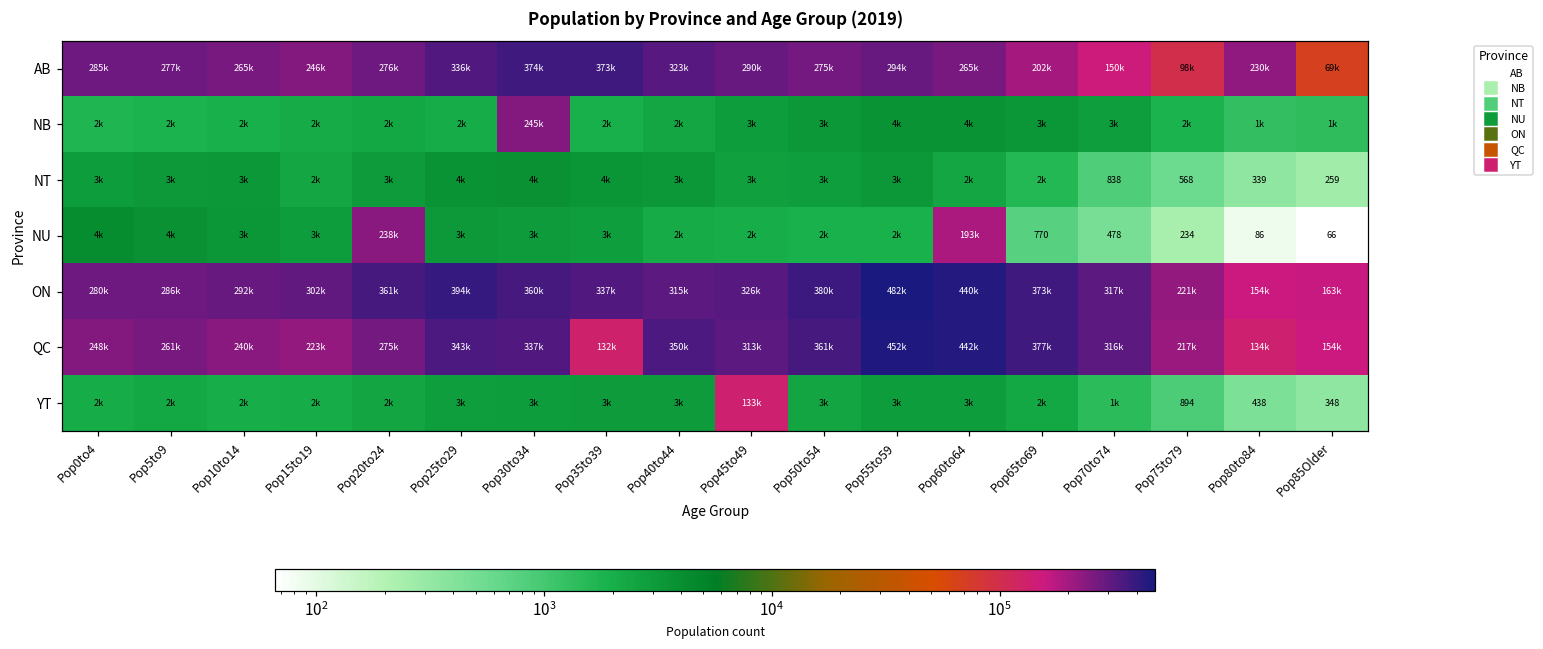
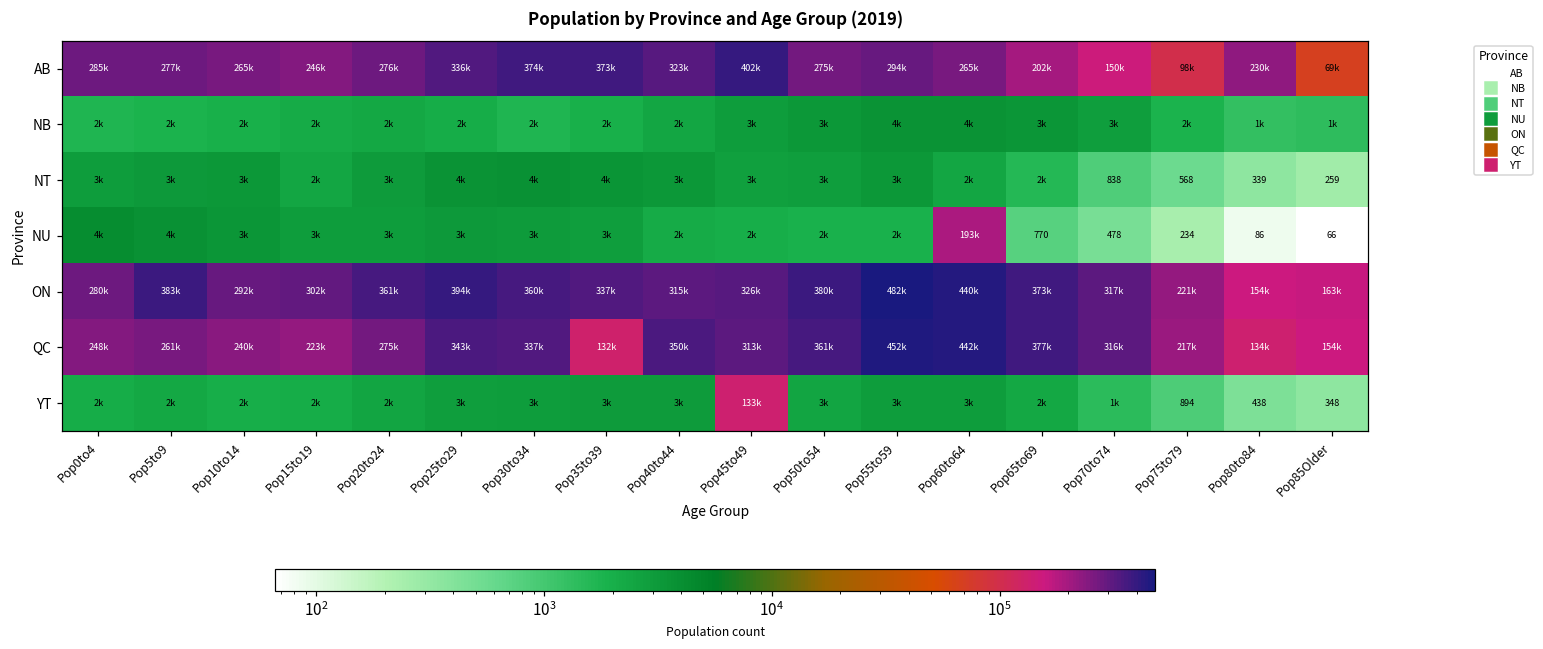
  {
    "AB": {
      "Pop0to4": "285k",
      "Pop5to9": "277k",
      "Pop10to14": "265k",
      "Pop15to19": "246k",
      "Pop20to24": "276k",
      "Pop25to29": "336k",
      "Pop30to34": "374k",
      "Pop35to39": "373k",
      "Pop40to44": "323k",
-     "Pop45to49": "290k",
+     "Pop45to49": "402k",
      "Pop50to54": "275k",
      "Pop55to59": "294k",
      "Pop60to64": "265k",
      "Pop65to69": "202k",
      "Pop70to74": "150k",
      "Pop75to79": "98k",
      "Pop80to84": "230k",
      "Pop85Older": "69k"
    },
    "NB": {
      "Pop0to4": "2k",
      "Pop5to9": "2k",
      "Pop10to14": "2k",
      "Pop15to19": "2k",
      "Pop20to24": "2k",
      "Pop25to29": "2k",
-     "Pop30to34": "245k",
+     "Pop30to34": "2k",
      "Pop35to39": "2k",
      "Pop40to44": "2k",
      "Pop45to49": "3k",
      "Pop50to54": "3k",
      "Pop55to59": "4k",
      "Pop60to64": "4k",
      "Pop65to69": "3k",
      "Pop70to74": "3k",
      "Pop75to79": "2k",
      "Pop80to84": "1k",
      "Pop85Older": "1k"
    },
    "NT": {
      "Pop0to4": "3k",
      "Pop5to9": "3k",
      "Pop10to14": "3k",
      "Pop15to19": "2k",
      "Pop20to24": "3k",
      "Pop25to29": "4k",
      "Pop30to34": "4k",
      "Pop35to39": "4k",
      "Pop40to44": "3k",
      "Pop45to49": "3k",
      "Pop50to54": "3k",
      "Pop55to59": "3k",
      "Pop60to64": "2k",
      "Pop65to69": "2k",
      "Pop70to74": "838",
      "Pop75to79": "568",
      "Pop80to84": "339",
      "Pop85Older": "259"
    },
    "NU": {
      "Pop0to4": "4k",
      "Pop5to9": "4k",
      "Pop10to14": "3k",
      "Pop15to19": "3k",
-     "Pop20to24": "238k",
+     "Pop20to24": "3k",
      "Pop25to29": "3k",
      "Pop30to34": "3k",
      "Pop35to39": "3k",
      "Pop40to44": "2k",
      "Pop45to49": "2k",
      "Pop50to54": "2k",
      "Pop55to59": "2k",
      "Pop60to64": "193k",
      "Pop65to69": "770",
      "Pop70to74": "478",
      "Pop75to79": "234",
      "Pop80to84": "86",
      "Pop85Older": "66"
    },
    "ON": {
      "Pop0to4": "280k",
-     "Pop5to9": "286k",
+     "Pop5to9": "383k",
      "Pop10to14": "292k",
      "Pop15to19": "302k",
      "Pop20to24": "361k",
      "Pop25to29": "394k",
      "Pop30to34": "360k",
      "Pop35to39": "337k",
      "Pop40to44": "315k",
      "Pop45to49": "326k",
      "Pop50to54": "380k",
      "Pop55to59": "482k",
      "Pop60to64": "440k",
      "Pop65to69": "373k",
      "Pop70to74": "317k",
      "Pop75to79": "221k",
      "Pop80to84": "154k",
      "Pop85Older": "163k"
    },
    "QC": {
      "Pop0to4": "248k",
      "Pop5to9": "261k",
      "Pop10to14": "240k",
      "Pop15to19": "223k",
      "Pop20to24": "275k",
      "Pop25to29": "343k",
      "Pop30to34": "337k",
      "Pop35to39": "132k",
      "Pop40to44": "350k",
      "Pop45to49": "313k",
      "Pop50to54": "361k",
      "Pop55to59": "452k",
      "Pop60to64": "442k",
      "Pop65to69": "377k",
      "Pop70to74": "316k",
      "Pop75to79": "217k",
      "Pop80to84": "134k",
      "Pop85Older": "154k"
    },
    "YT": {
      "Pop0to4": "2k",
      "Pop5to9": "2k",
      "Pop10to14": "2k",
      "Pop15to19": "2k",
      "Pop20to24": "2k",
      "Pop25to29": "3k",
      "Pop30to34": "3k",
      "Pop35to39": "3k",
      "Pop40to44": "3k",
      "Pop45to49": "133k",
      "Pop50to54": "3k",
      "Pop55to59": "3k",
      "Pop60to64": "3k",
      "Pop65to69": "2k",
      "Pop70to74": "1k",
      "Pop75to79": "894",
      "Pop80to84": "438",
      "Pop85Older": "348"
    }
  }
